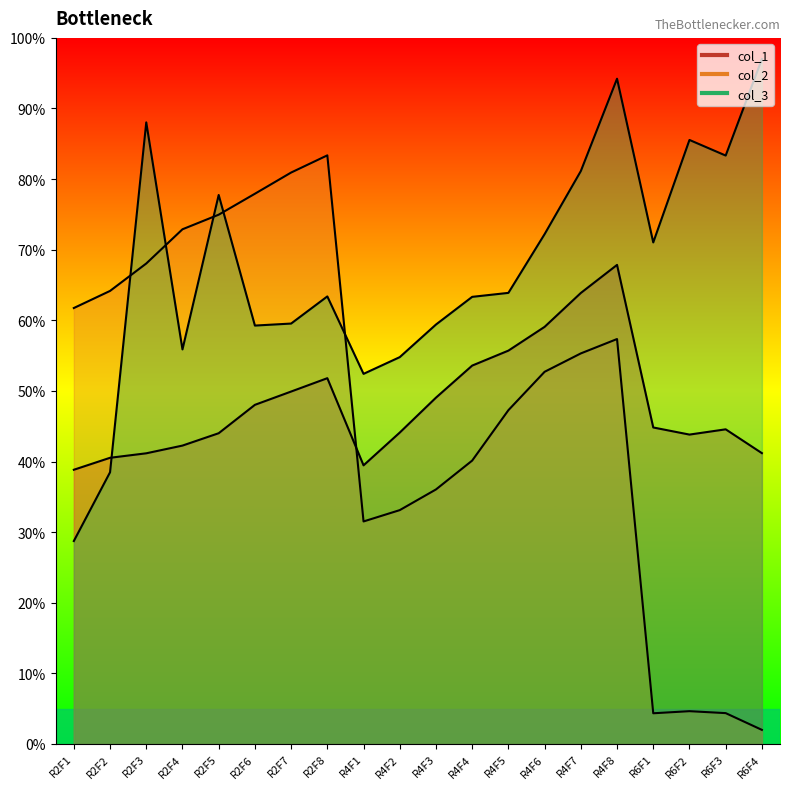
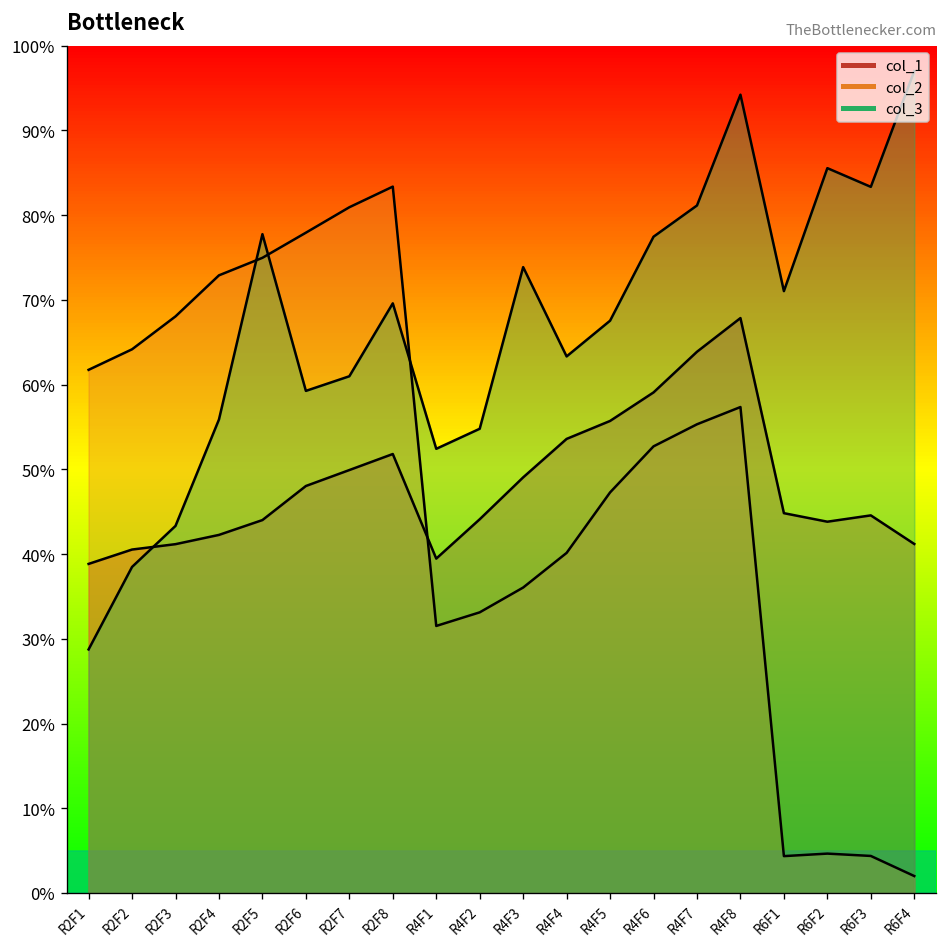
  {
    "col_3": {
      "R2F1": "29%",
      "R2F2": "38%",
-     "R2F3": "88%",
+     "R2F3": "43%",
      "R2F4": "56%",
      "R2F5": "78%",
      "R2F6": "59%",
-     "R2F7": "60%",
-     "R2F8": "63%",
+     "R2F7": "61%",
+     "R2F8": "70%",
      "R4F1": "52%",
      "R4F2": "55%",
-     "R4F3": "59%",
+     "R4F3": "74%",
      "R4F4": "63%",
-     "R4F5": "64%",
-     "R4F6": "72%",
+     "R4F5": "68%",
+     "R4F6": "77%",
      "R4F7": "81%",
      "R4F8": "94%",
      "R6F1": "71%",
      "R6F2": "86%",
      "R6F3": "83%"
    }
  }
